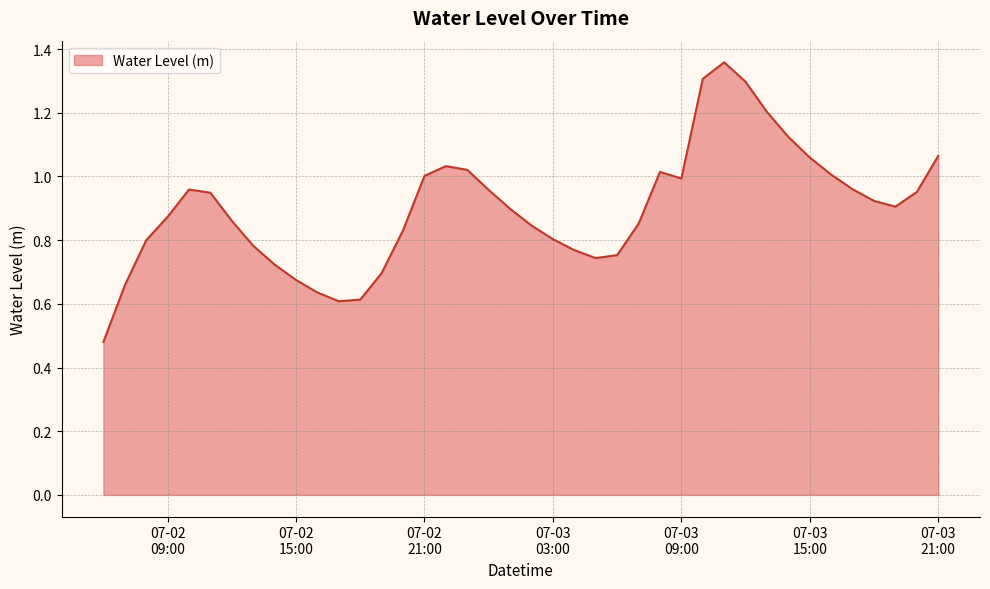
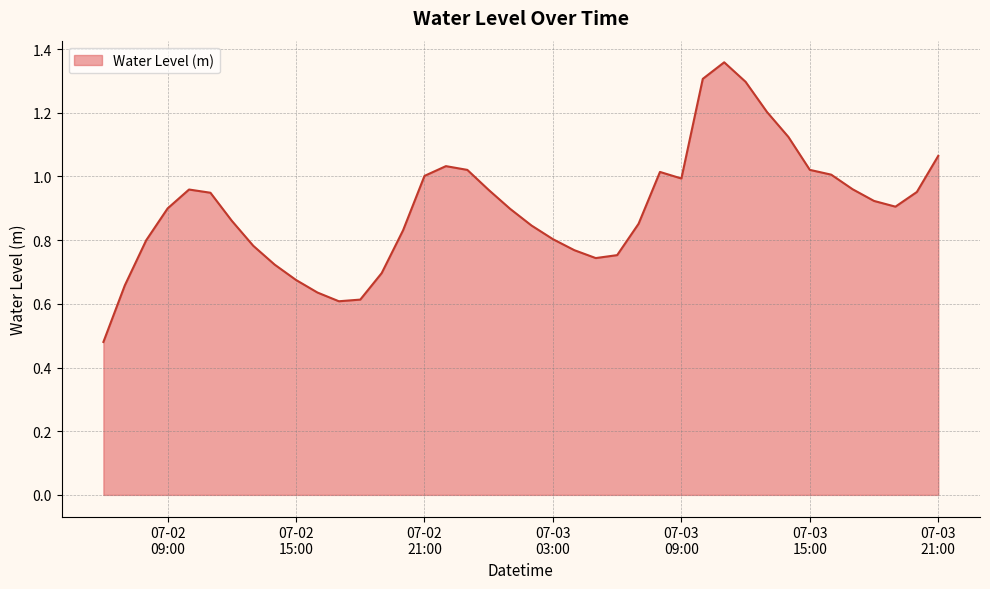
  {
-   "07-02 09:00": 0.87,
+   "07-02 09:00": 0.90,
    "07-02 15:00": 0.67,
    "07-02 21:00": 1.00,
    "07-03 03:00": 0.80,
    "07-03 09:00": 0.99,
-   "07-03 15:00": 1.06,
+   "07-03 15:00": 1.02,
    "07-03 21:00": 1.06
  }
